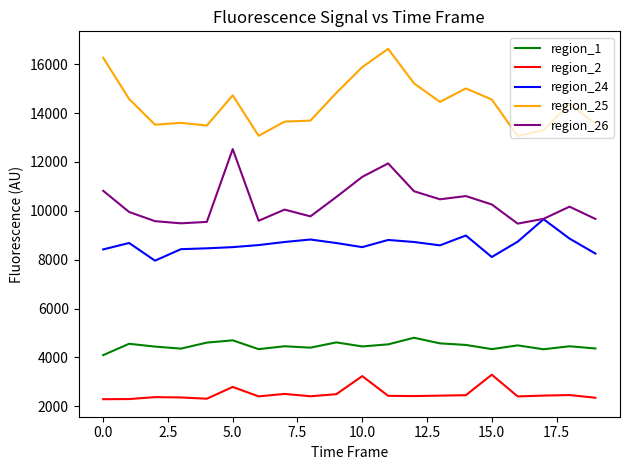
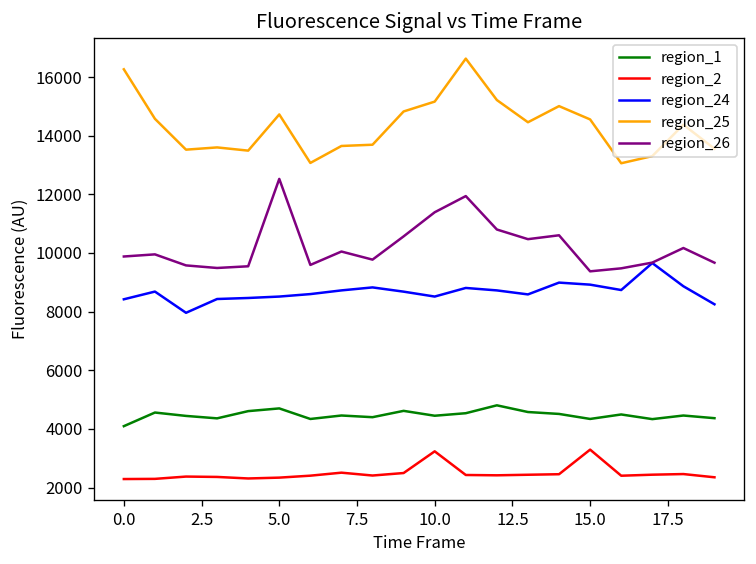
  {
    "region_1": {
      "0.0": 4100,
      "5.0": 4700,
      "10.0": 4400,
      "15.0": 4300
    },
    "region_2": {
      "0.0": 2300,
-     "5.0": 2800,
+     "5.0": 2300,
      "10.0": 3200,
      "15.0": 3300
    },
    "region_24": {
      "0.0": 8400,
      "5.0": 8500,
      "10.0": 8500,
-     "15.0": 8100
+     "15.0": 8900
    },
    "region_25": {
      "0.0": 16300,
      "5.0": 14700,
-     "10.0": 15900,
+     "10.0": 15200,
      "15.0": 14600
    },
    "region_26": {
-     "0.0": 10800,
+     "0.0": 9900,
      "5.0": 12500,
      "10.0": 11400,
-     "15.0": 10300
+     "15.0": 9400
    }
  }
